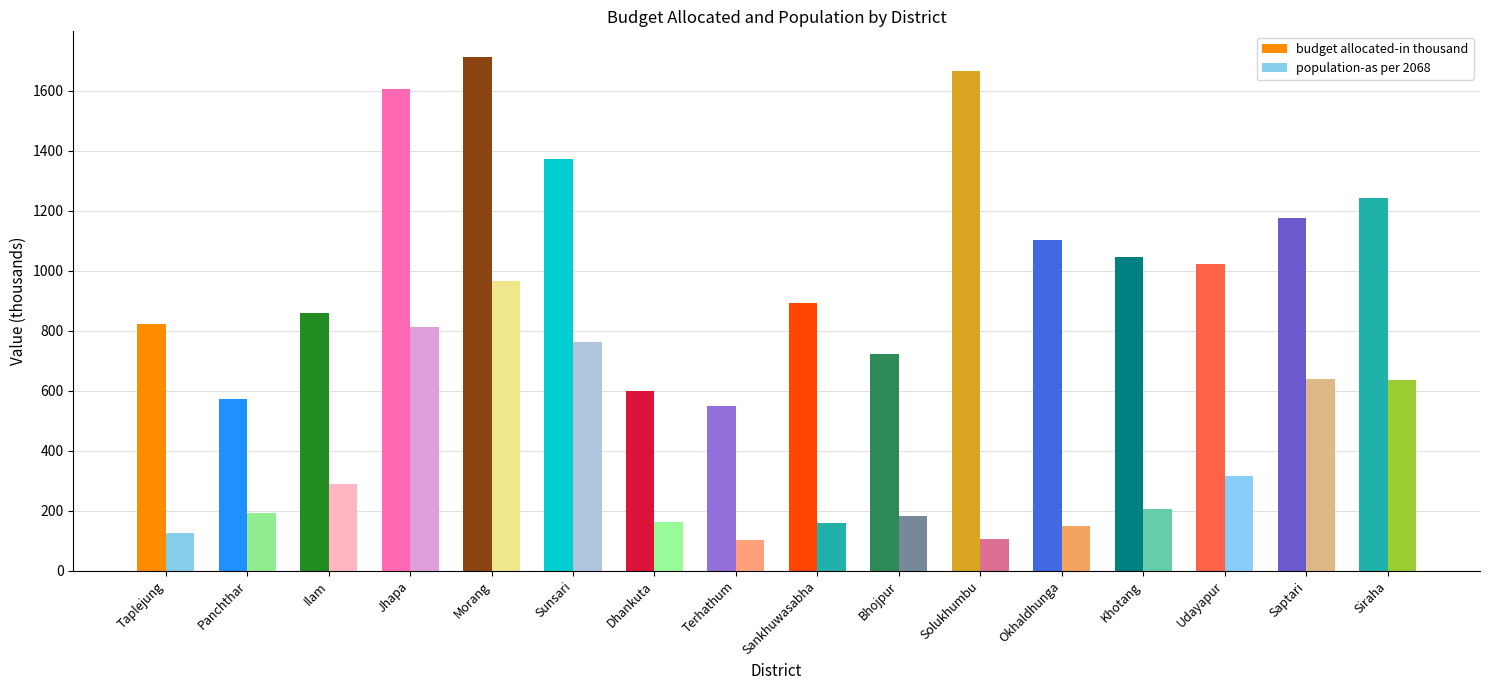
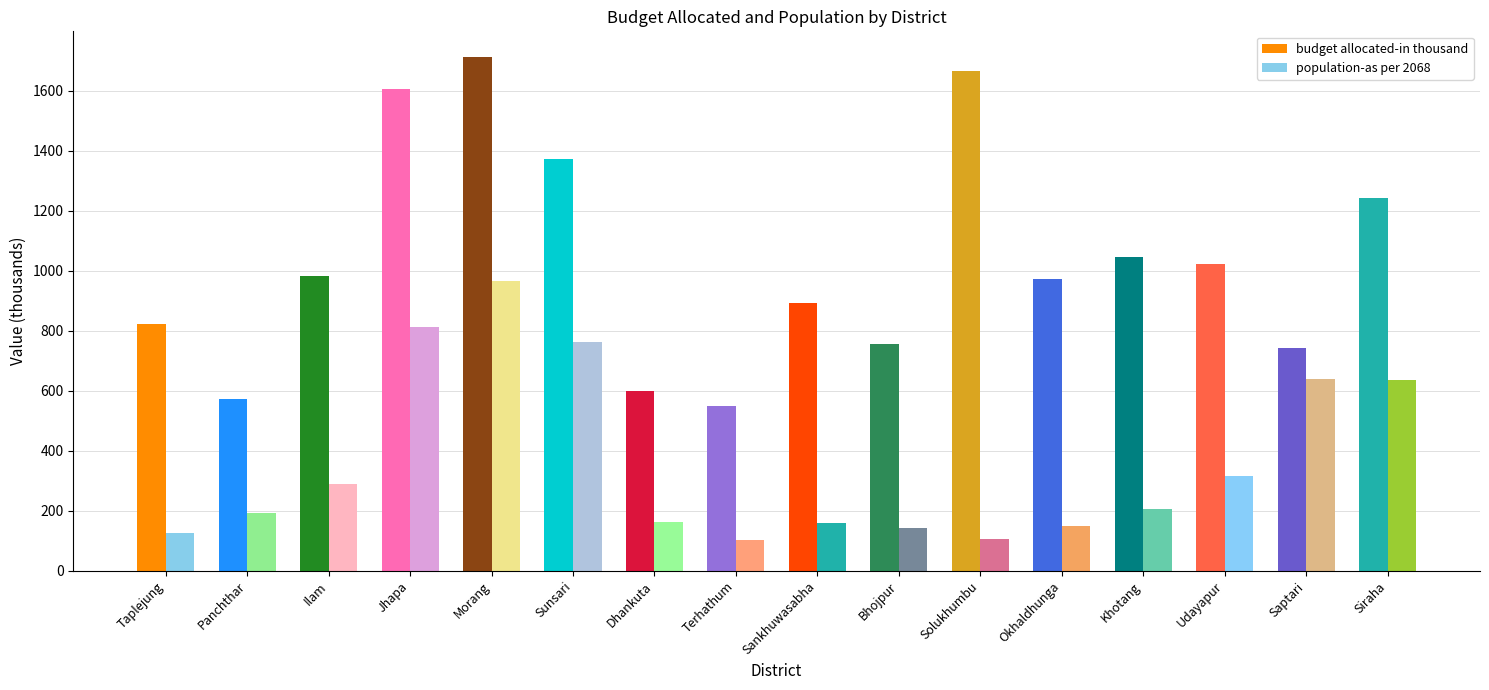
  {
    "budget allocated-in thousand": {
      "Taplejung": 820,
      "Panchthar": 570,
-     "Ilam": 860,
+     "Ilam": 980,
      "Jhapa": 1610,
      "Morang": 1710,
      "Sunsari": 1370,
      "Dhankuta": 600,
      "Terhathum": 550,
      "Sankhuwasabha": 890,
-     "Bhojpur": 720,
+     "Bhojpur": 760,
      "Solukhumbu": 1670,
-     "Okhaldhunga": 1100,
+     "Okhaldhunga": 970,
      "Khotang": 1040,
      "Udayapur": 1020,
-     "Saptari": 1180,
+     "Saptari": 740,
      "Siraha": 1240
    },
    "population-as per 2068": {
      "Taplejung": 130,
      "Panchthar": 190,
      "Ilam": 290,
      "Jhapa": 810,
      "Morang": 970,
      "Sunsari": 760,
      "Dhankuta": 160,
      "Terhathum": 100,
      "Sankhuwasabha": 160,
-     "Bhojpur": 180,
+     "Bhojpur": 140,
      "Solukhumbu": 110,
      "Okhaldhunga": 150,
      "Khotang": 210,
      "Udayapur": 320,
      "Saptari": 640,
      "Siraha": 640
    }
  }
